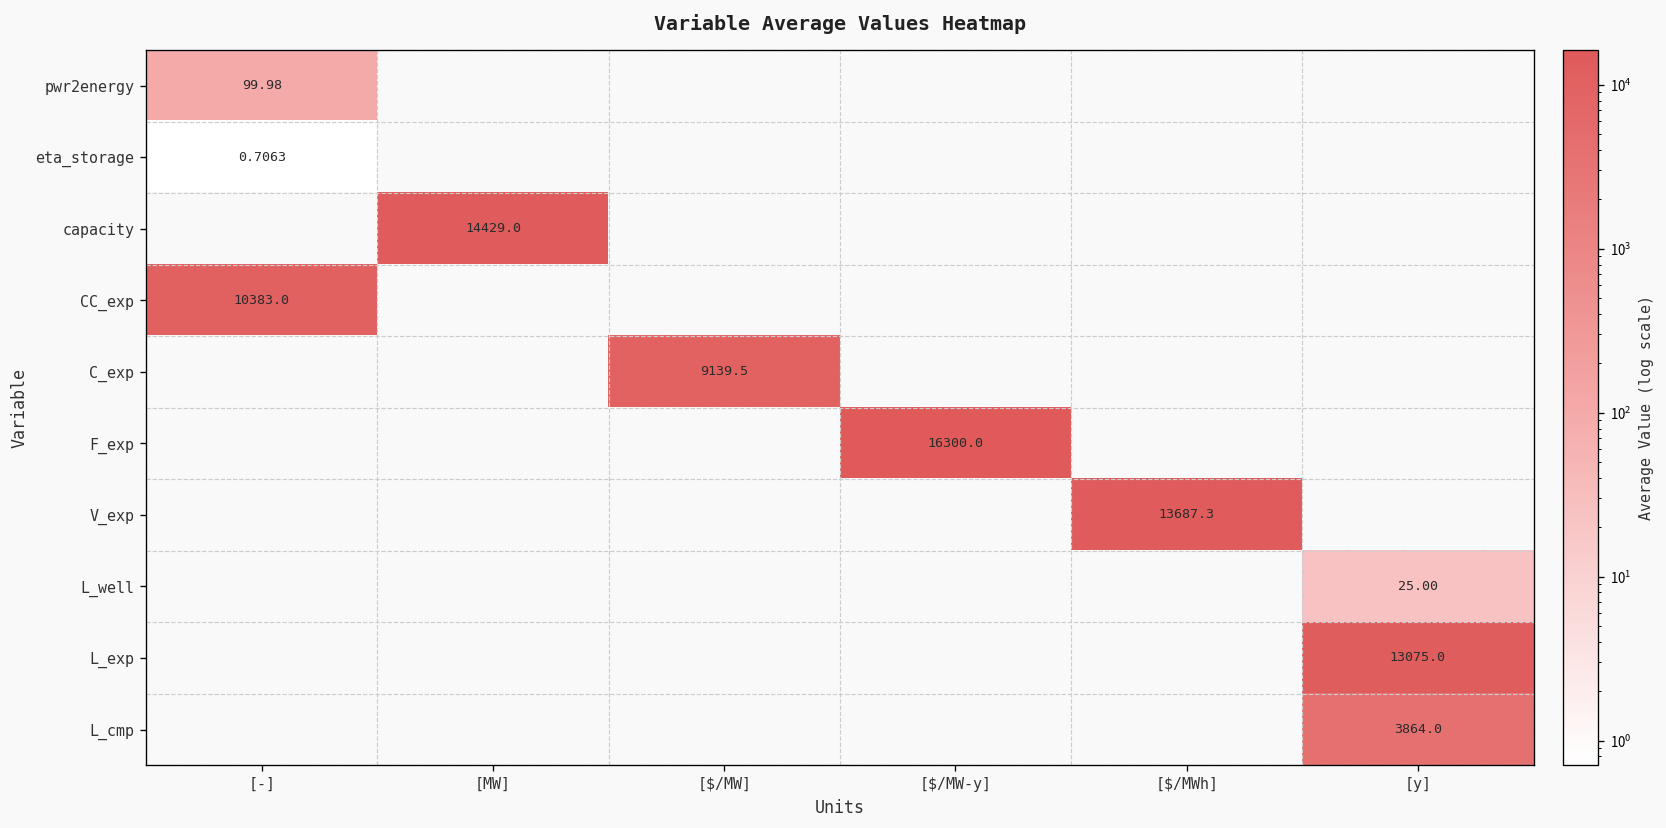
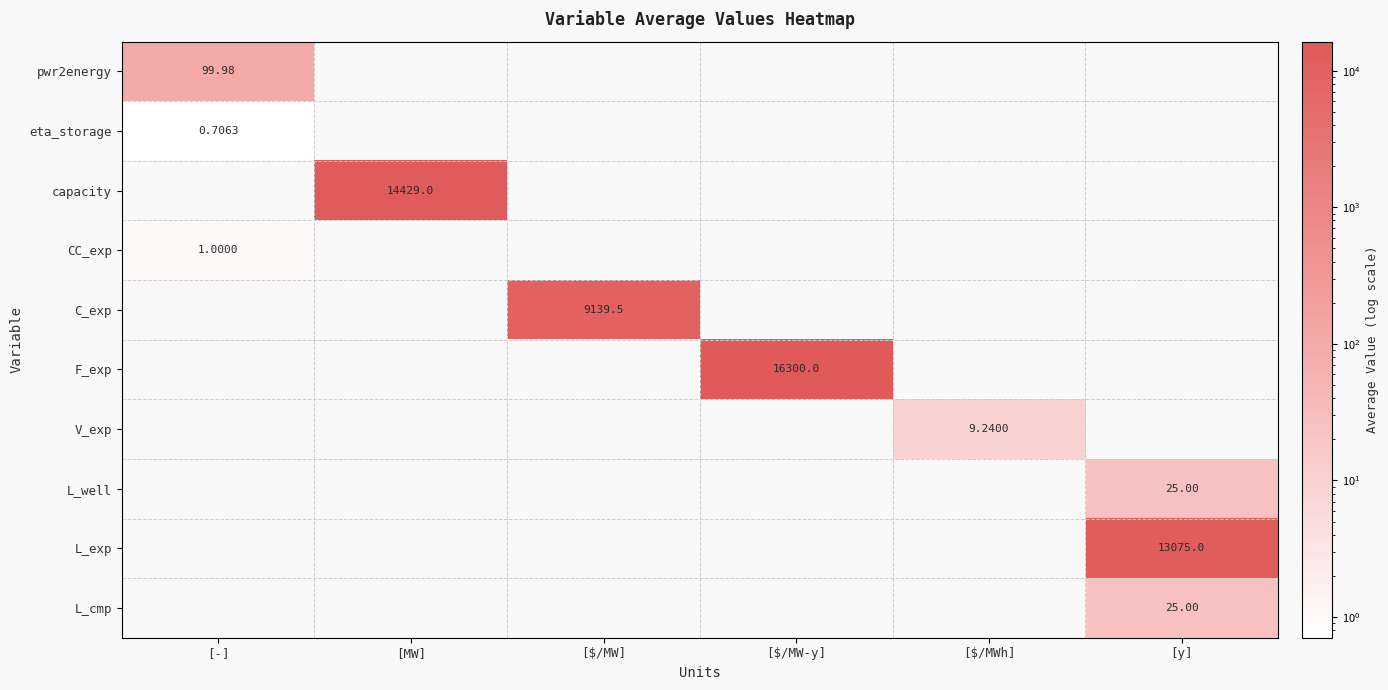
  {
    "pwr2energy": {
      "[-]": 99.98
    },
    "eta_storage": {
      "[-]": 0.7063
    },
    "capacity": {
      "[MW]": 14429.0
    },
    "CC_exp": {
-     "[-]": 10383.0
+     "[-]": 1.0000
    },
    "C_exp": {
      "[$/MW]": 9139.5
    },
    "F_exp": {
      "[$/MW-y]": 16300.0
    },
    "V_exp": {
-     "[$/MWh]": 13687.3
+     "[$/MWh]": 9.2400
    },
    "L_well": {
      "[y]": 25.00
    },
    "L_exp": {
      "[y]": 13075.0
    },
    "L_cmp": {
-     "[y]": 3864.0
+     "[y]": 25.00
    }
  }
